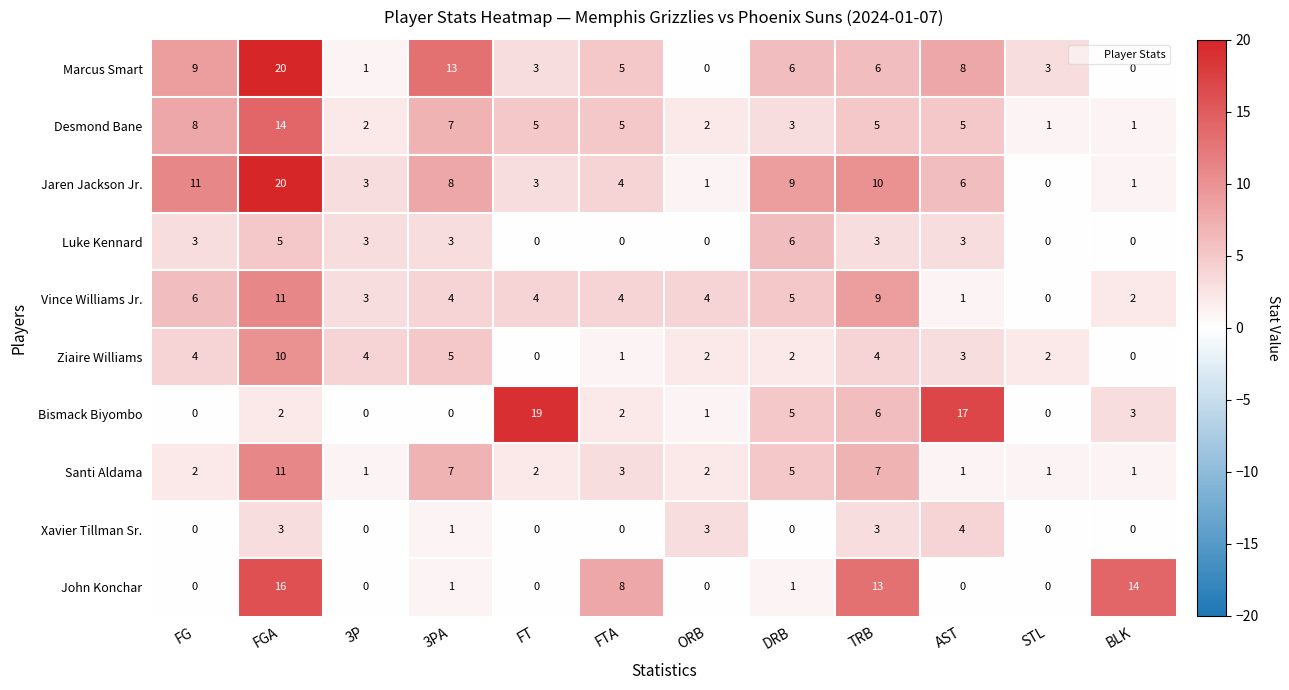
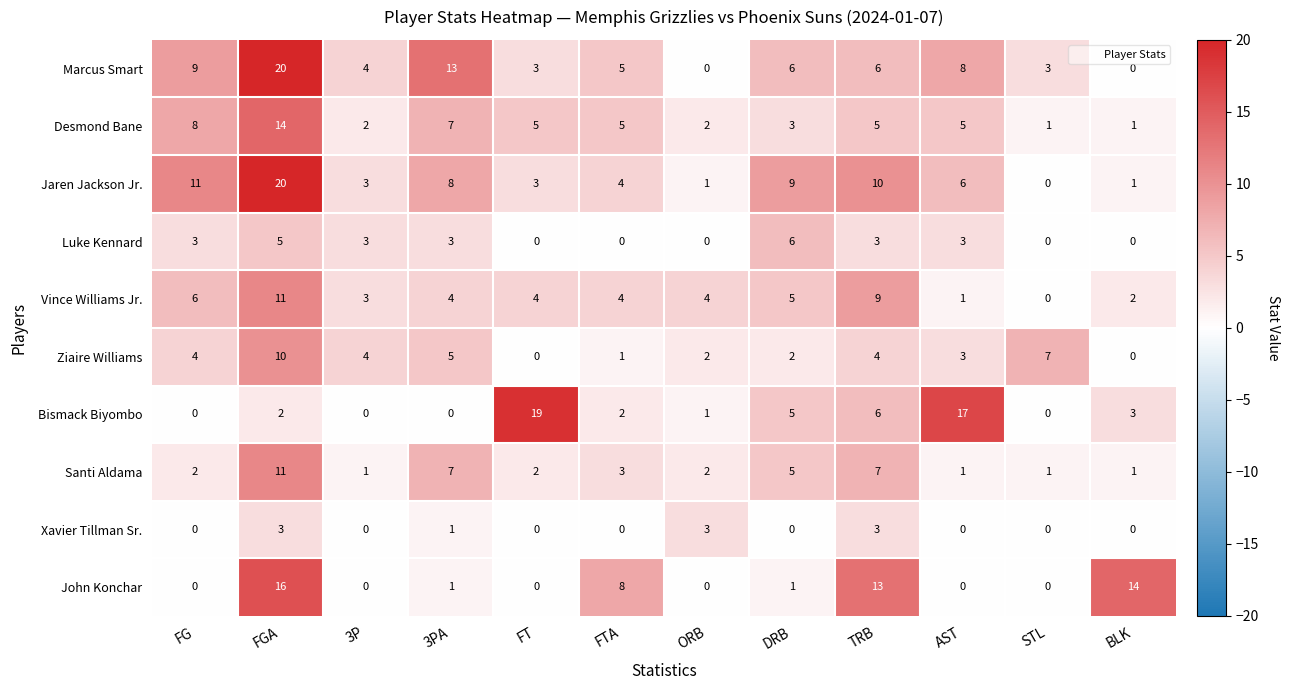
  {
    "Marcus Smart": {
      "FG": 9,
      "FGA": 20,
-     "3P": 1,
+     "3P": 4,
      "3PA": 13,
      "FT": 3,
      "FTA": 5,
      "ORB": 0,
      "DRB": 6,
      "TRB": 6,
      "AST": 8,
      "STL": 3
    },
    "Desmond Bane": {
      "FG": 8,
      "FGA": 14,
      "3P": 2,
      "3PA": 7,
      "FT": 5,
      "FTA": 5,
      "ORB": 2,
      "DRB": 3,
      "TRB": 5,
      "AST": 5,
      "STL": 1,
      "BLK": 1
    },
    "Jaren Jackson Jr.": {
      "FG": 11,
      "FGA": 20,
      "3P": 3,
      "3PA": 8,
      "FT": 3,
      "FTA": 4,
      "ORB": 1,
      "DRB": 9,
      "TRB": 10,
      "AST": 6,
      "STL": 0,
      "BLK": 1
    },
    "Luke Kennard": {
      "FG": 3,
      "FGA": 5,
      "3P": 3,
      "3PA": 3,
      "FT": 0,
      "FTA": 0,
      "ORB": 0,
      "DRB": 6,
      "TRB": 3,
      "AST": 3,
      "STL": 0,
      "BLK": 0
    },
    "Vince Williams Jr.": {
      "FG": 6,
      "FGA": 11,
      "3P": 3,
      "3PA": 4,
      "FT": 4,
      "FTA": 4,
      "ORB": 4,
      "DRB": 5,
      "TRB": 9,
      "AST": 1,
      "STL": 0,
      "BLK": 2
    },
    "Ziaire Williams": {
      "FG": 4,
      "FGA": 10,
      "3P": 4,
      "3PA": 5,
      "FT": 0,
      "FTA": 1,
      "ORB": 2,
      "DRB": 2,
      "TRB": 4,
      "AST": 3,
-     "STL": 2,
+     "STL": 7,
      "BLK": 0
    },
    "Bismack Biyombo": {
      "FG": 0,
      "FGA": 2,
      "3P": 0,
      "3PA": 0,
      "FT": 19,
      "FTA": 2,
      "ORB": 1,
      "DRB": 5,
      "TRB": 6,
      "AST": 17,
      "STL": 0,
      "BLK": 3
    },
    "Santi Aldama": {
      "FG": 2,
      "FGA": 11,
      "3P": 1,
      "3PA": 7,
      "FT": 2,
      "FTA": 3,
      "ORB": 2,
      "DRB": 5,
      "TRB": 7,
      "AST": 1,
      "STL": 1,
      "BLK": 1
    },
    "Xavier Tillman Sr.": {
      "FG": 0,
      "FGA": 3,
      "3P": 0,
      "3PA": 1,
      "FT": 0,
      "FTA": 0,
      "ORB": 3,
      "DRB": 0,
      "TRB": 3,
-     "AST": 4,
+     "AST": 0,
      "STL": 0,
      "BLK": 0
    },
    "John Konchar": {
      "FG": 0,
      "FGA": 16,
      "3P": 0,
      "3PA": 1,
      "FT": 0,
      "FTA": 8,
      "ORB": 0,
      "DRB": 1,
      "TRB": 13,
      "AST": 0,
      "STL": 0,
      "BLK": 14
    }
  }
